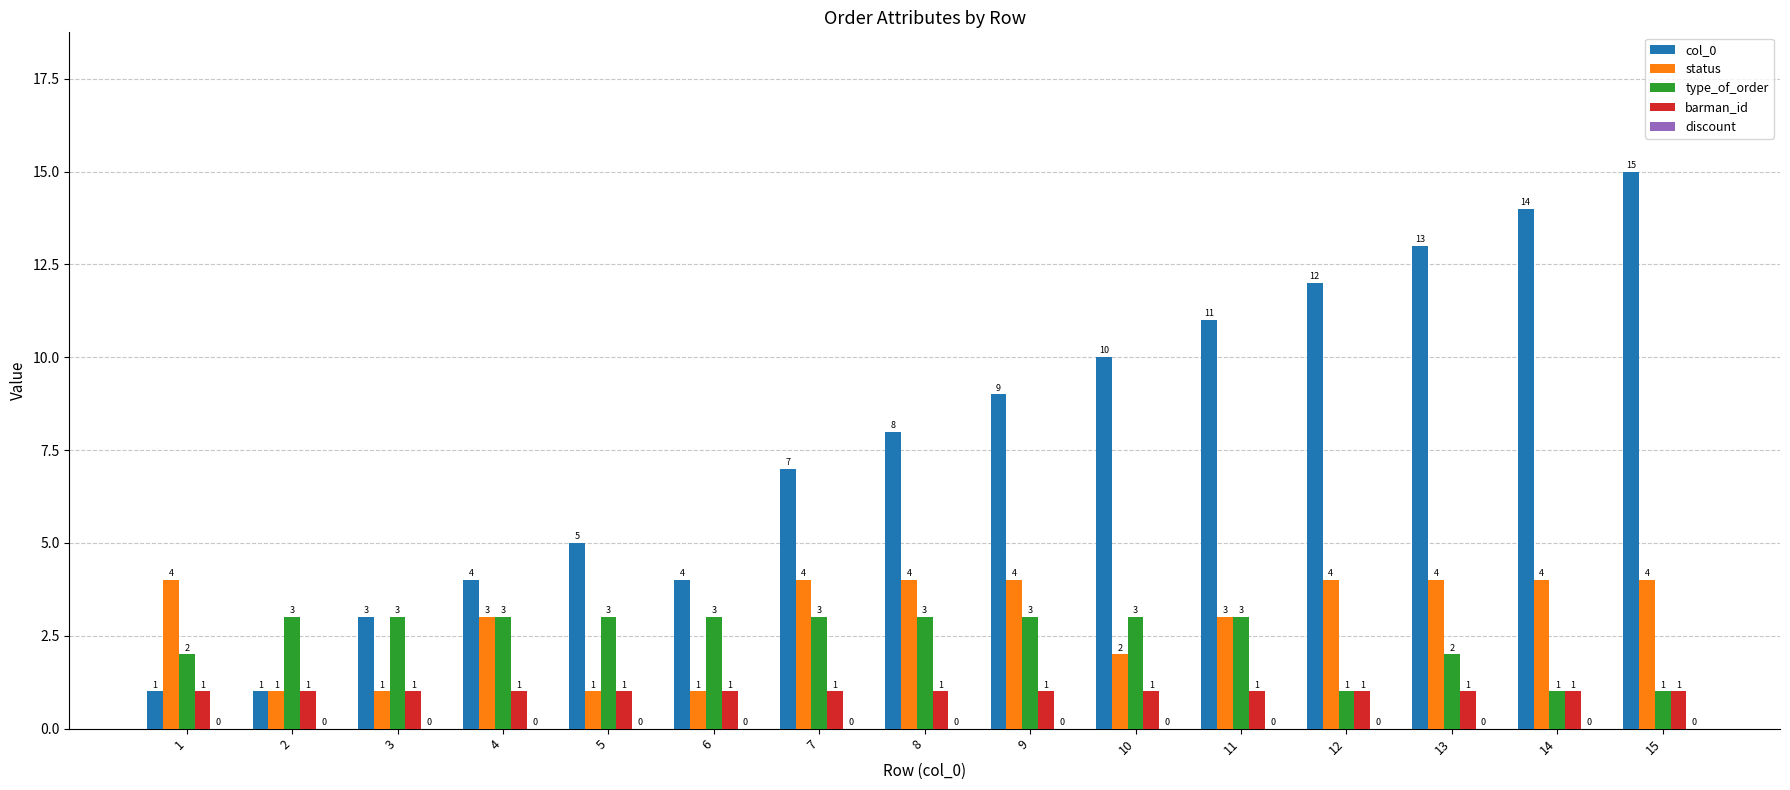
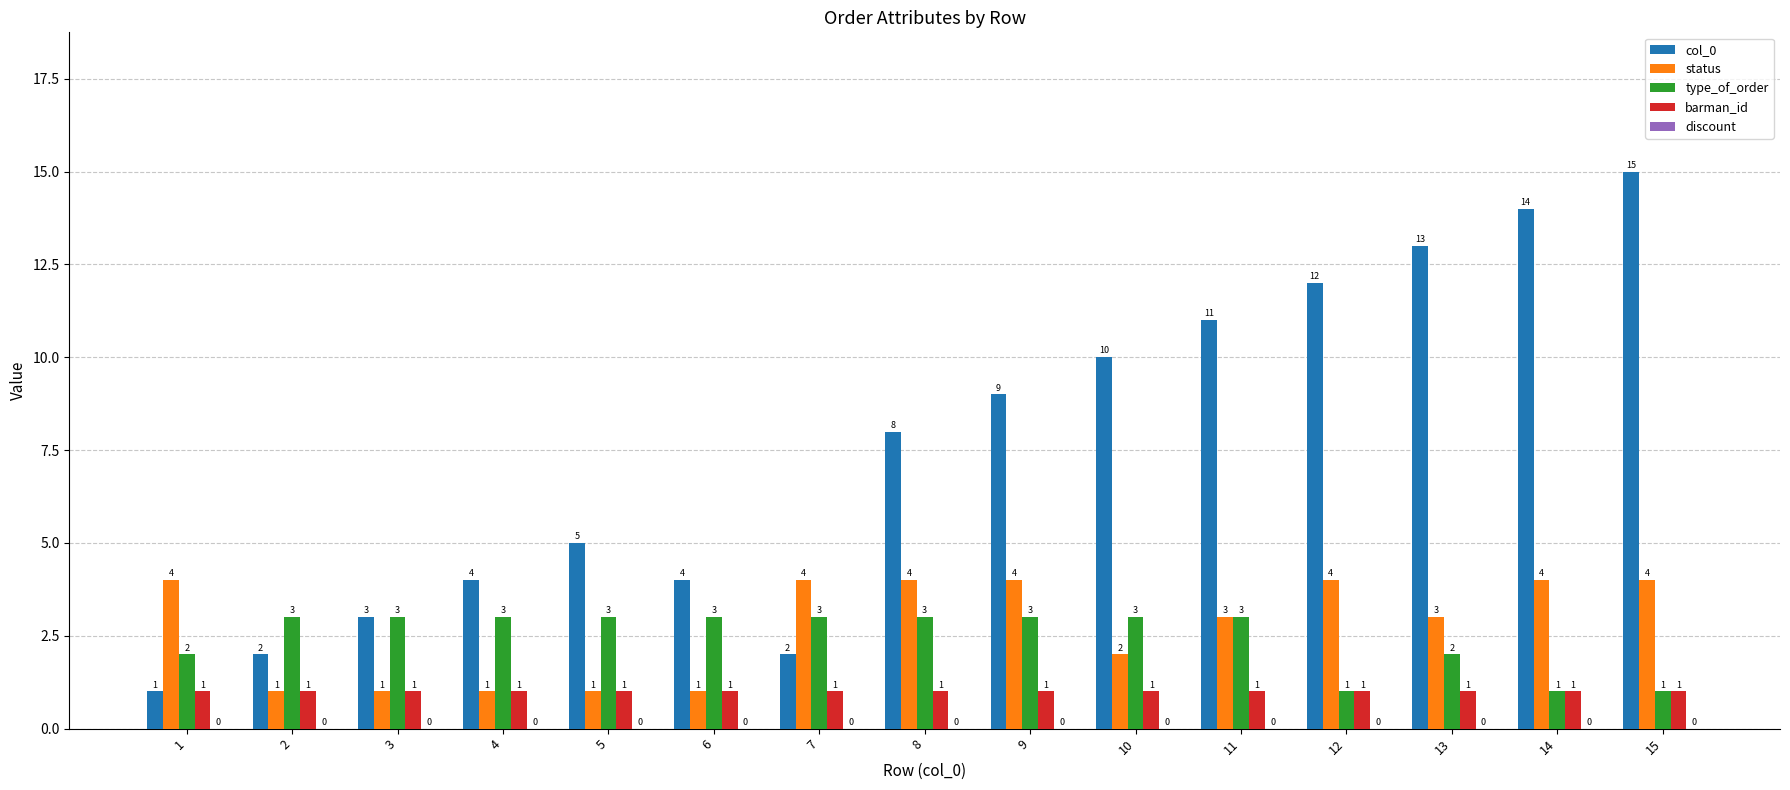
  {
    "col_0": {
      "1": 1,
-     "2": 1,
+     "2": 2,
      "3": 3,
      "4": 4,
      "5": 5,
      "6": 4,
-     "7": 7,
+     "7": 2,
      "8": 8,
      "9": 9,
      "10": 10,
      "11": 11,
      "12": 12,
      "13": 13,
      "14": 14,
      "15": 15
    },
    "status": {
      "1": 4,
      "2": 1,
      "3": 1,
-     "4": 3,
+     "4": 1,
      "5": 1,
      "6": 1,
      "7": 4,
      "8": 4,
      "9": 4,
      "10": 2,
      "11": 3,
      "12": 4,
-     "13": 4,
+     "13": 3,
      "14": 4,
      "15": 4
    },
    "type_of_order": {
      "1": 2,
      "2": 3,
      "3": 3,
      "4": 3,
      "5": 3,
      "6": 3,
      "7": 3,
      "8": 3,
      "9": 3,
      "10": 3,
      "11": 3,
      "12": 1,
      "13": 2,
      "14": 1,
      "15": 1
    },
    "barman_id": {
      "1": 1,
      "2": 1,
      "3": 1,
      "4": 1,
      "5": 1,
      "6": 1,
      "7": 1,
      "8": 1,
      "9": 1,
      "10": 1,
      "11": 1,
      "12": 1,
      "13": 1,
      "14": 1,
      "15": 1
    },
    "discount": {
      "1": 0,
      "2": 0,
      "3": 0,
      "4": 0,
      "5": 0,
      "6": 0,
      "7": 0,
      "8": 0,
      "9": 0,
      "10": 0,
      "11": 0,
      "12": 0,
      "13": 0,
      "14": 0,
      "15": 0
    }
  }
